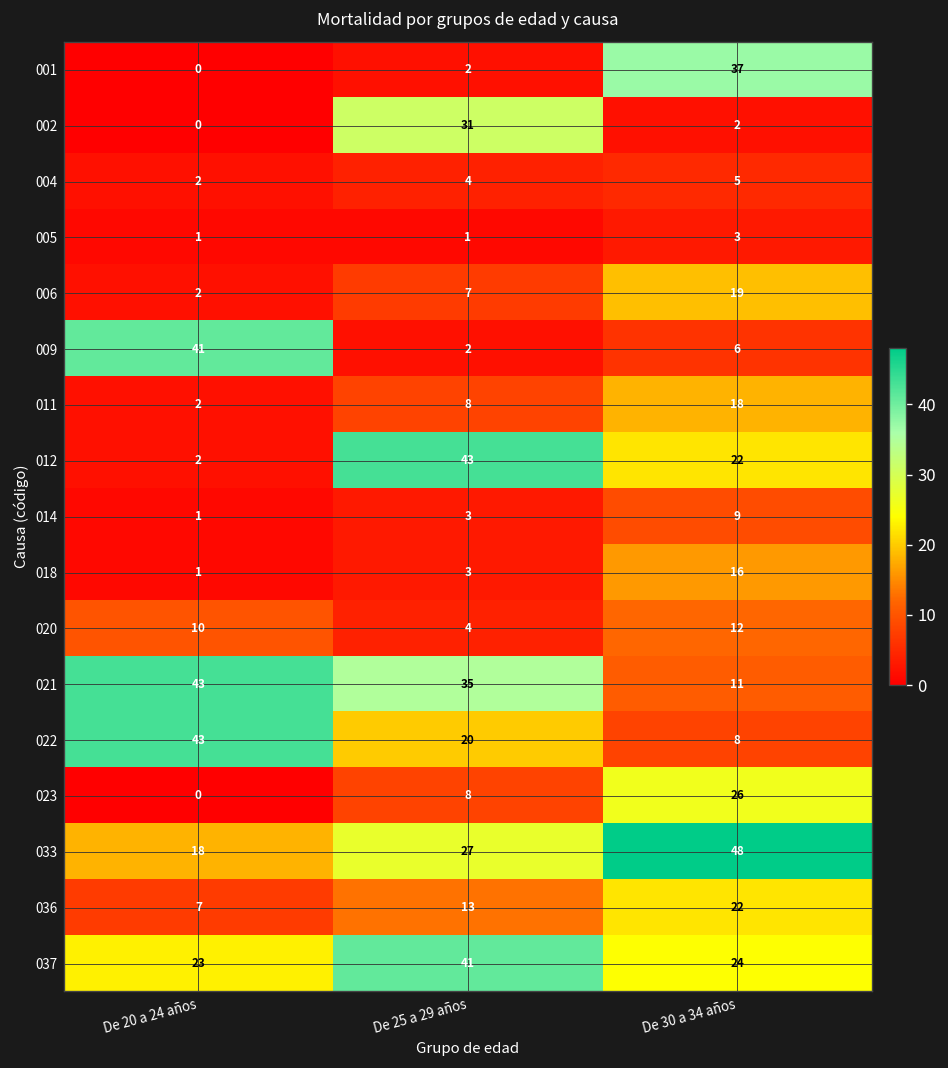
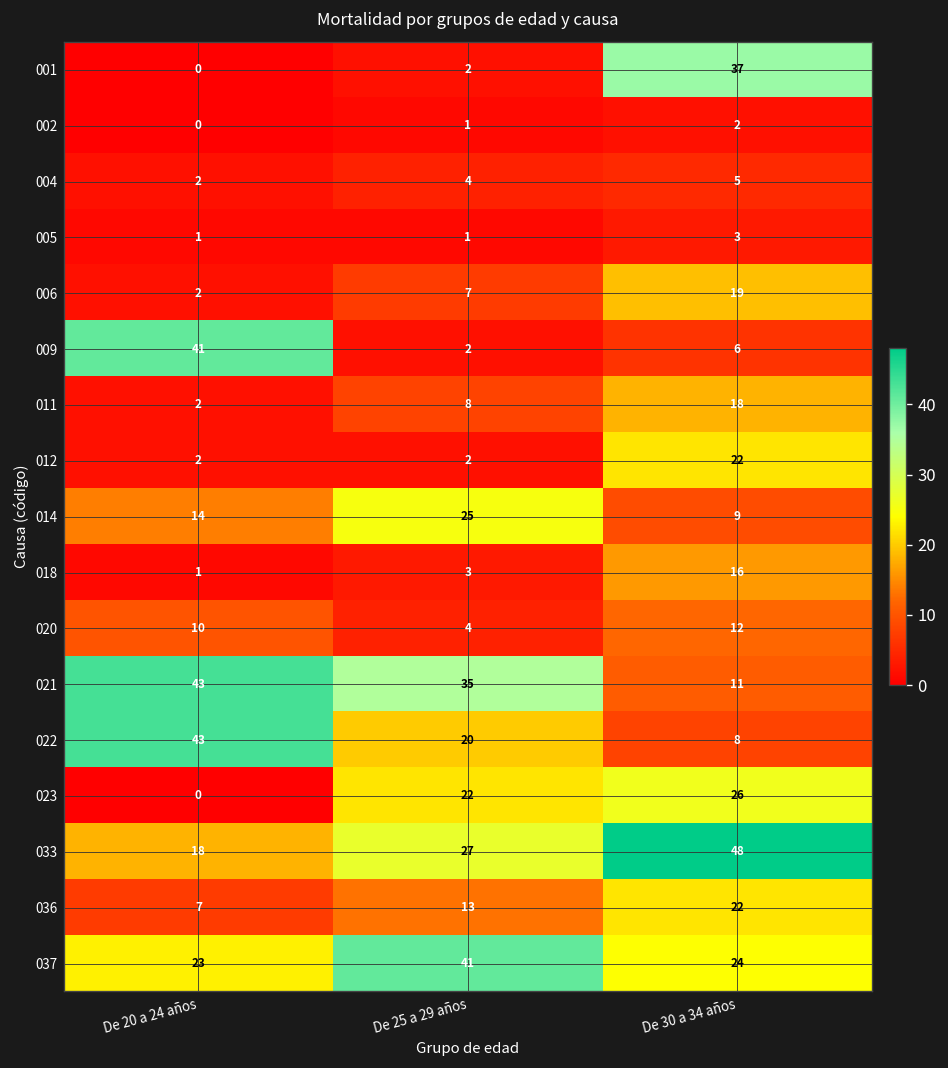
  {
    "001": {
      "De 20 a 24 años": 0,
      "De 25 a 29 años": 2,
      "De 30 a 34 años": 37
    },
    "002": {
      "De 20 a 24 años": 0,
-     "De 25 a 29 años": 31,
+     "De 25 a 29 años": 1,
      "De 30 a 34 años": 2
    },
    "004": {
      "De 20 a 24 años": 2,
      "De 25 a 29 años": 4,
      "De 30 a 34 años": 5
    },
    "005": {
      "De 20 a 24 años": 1,
      "De 25 a 29 años": 1,
      "De 30 a 34 años": 3
    },
    "006": {
      "De 20 a 24 años": 2,
      "De 25 a 29 años": 7,
      "De 30 a 34 años": 19
    },
    "009": {
      "De 20 a 24 años": 41,
      "De 25 a 29 años": 2,
      "De 30 a 34 años": 6
    },
    "011": {
      "De 20 a 24 años": 2,
      "De 25 a 29 años": 8,
      "De 30 a 34 años": 18
    },
    "012": {
      "De 20 a 24 años": 2,
-     "De 25 a 29 años": 43,
+     "De 25 a 29 años": 2,
      "De 30 a 34 años": 22
    },
    "014": {
-     "De 20 a 24 años": 1,
-     "De 25 a 29 años": 3,
+     "De 20 a 24 años": 14,
+     "De 25 a 29 años": 25,
      "De 30 a 34 años": 9
    },
    "018": {
      "De 20 a 24 años": 1,
      "De 25 a 29 años": 3,
      "De 30 a 34 años": 16
    },
    "020": {
      "De 20 a 24 años": 10,
      "De 25 a 29 años": 4,
      "De 30 a 34 años": 12
    },
    "021": {
      "De 20 a 24 años": 43,
      "De 25 a 29 años": 35,
      "De 30 a 34 años": 11
    },
    "022": {
      "De 20 a 24 años": 43,
      "De 25 a 29 años": 20,
      "De 30 a 34 años": 8
    },
    "023": {
      "De 20 a 24 años": 0,
-     "De 25 a 29 años": 8,
+     "De 25 a 29 años": 22,
      "De 30 a 34 años": 26
    },
    "033": {
      "De 20 a 24 años": 18,
      "De 25 a 29 años": 27,
      "De 30 a 34 años": 48
    },
    "036": {
      "De 20 a 24 años": 7,
      "De 25 a 29 años": 13,
      "De 30 a 34 años": 22
    },
    "037": {
      "De 20 a 24 años": 23,
      "De 25 a 29 años": 41,
      "De 30 a 34 años": 24
    }
  }
